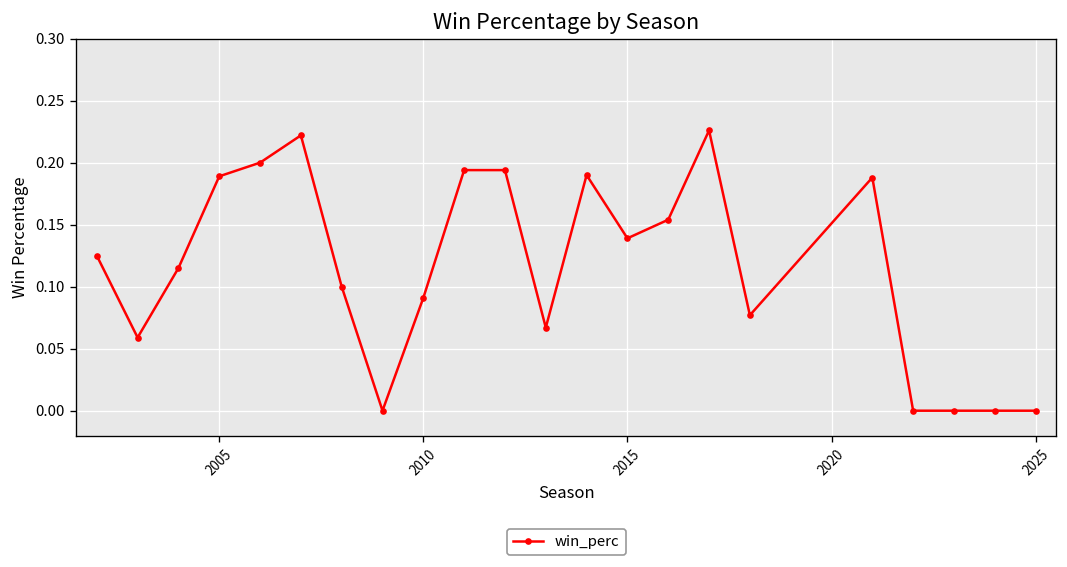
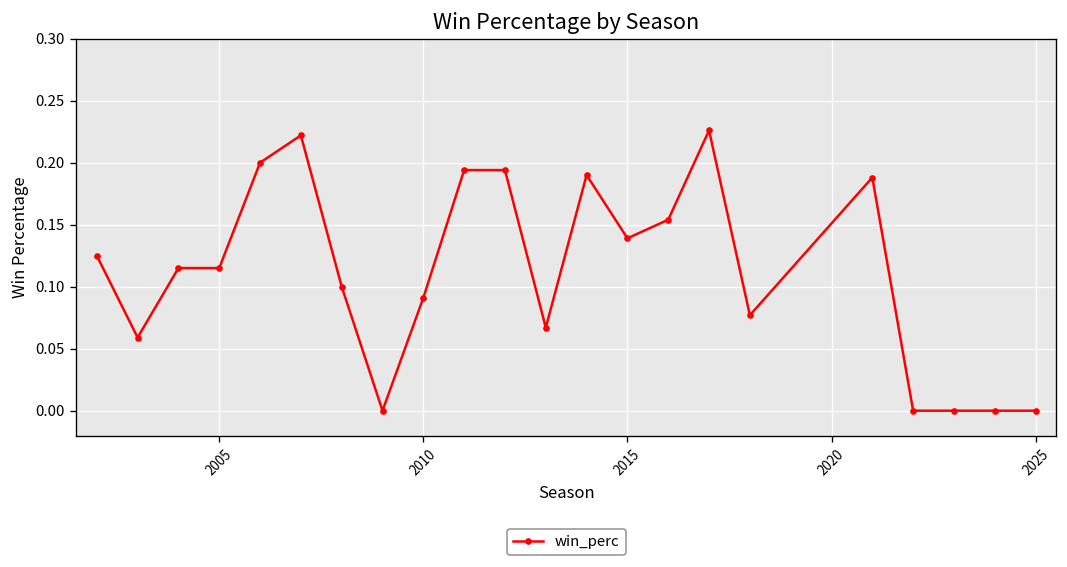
  {
-   "2005": 0.189,
+   "2005": 0.115,
    "2010": 0.091,
    "2015": 0.139,
    "2025": 0.000
  }
